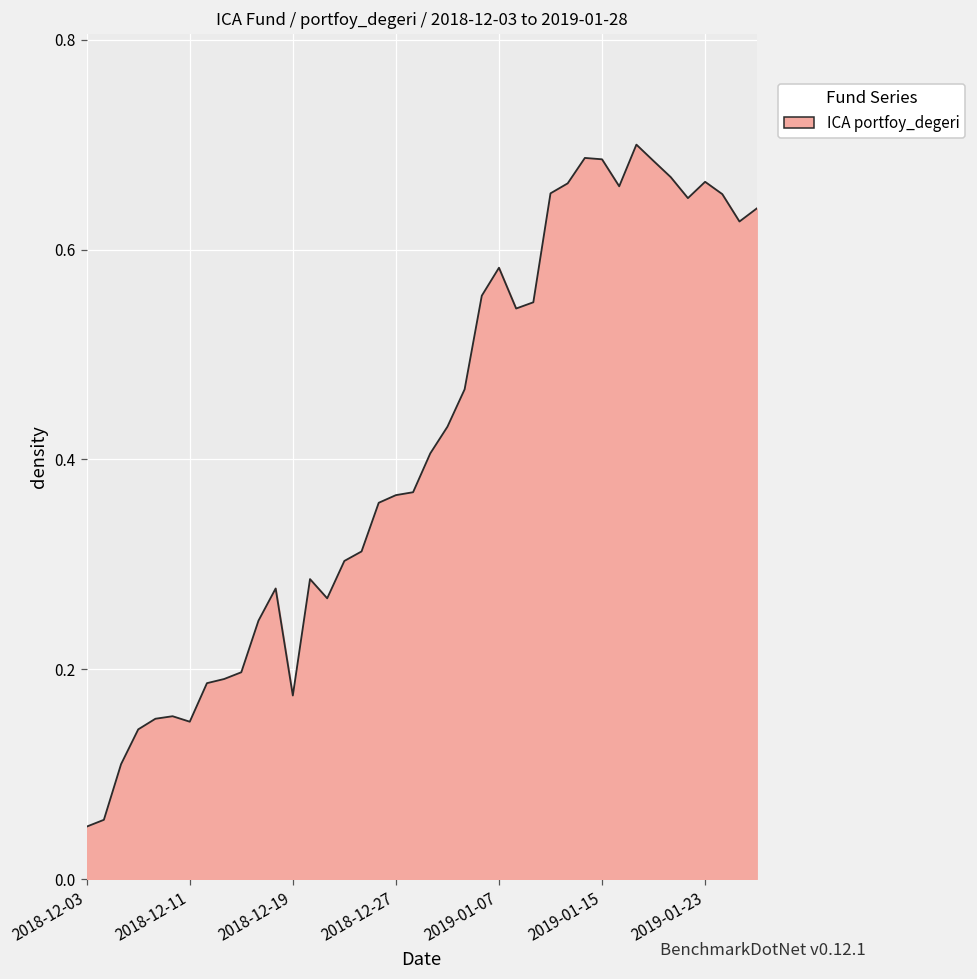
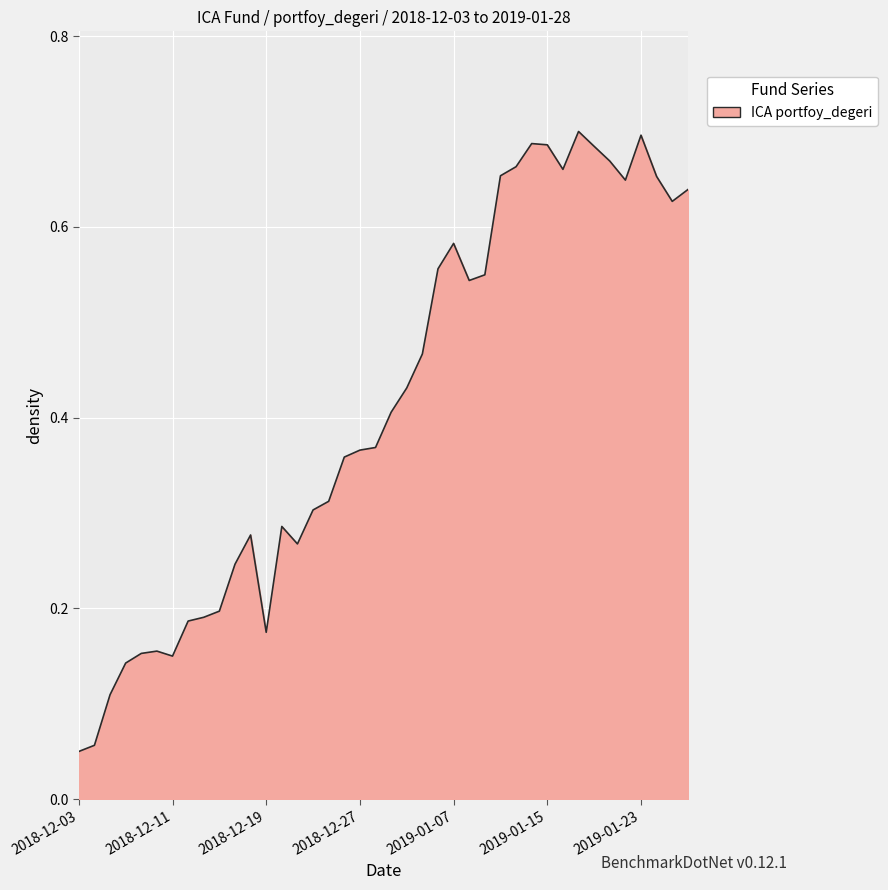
  {
    "2018-12-03": 0.05,
    "2018-12-11": 0.15,
    "2018-12-19": 0.17,
    "2018-12-27": 0.37,
    "2019-01-07": 0.58,
    "2019-01-15": 0.69,
-   "2019-01-23": 0.66
+   "2019-01-23": 0.70
  }
